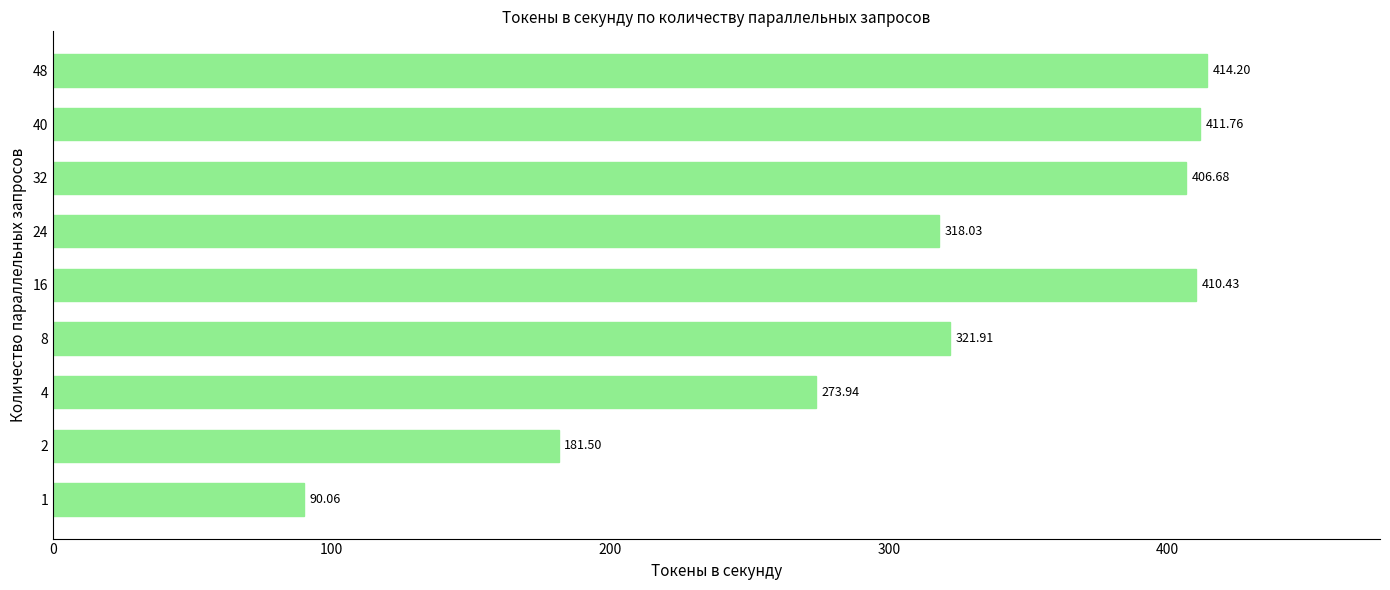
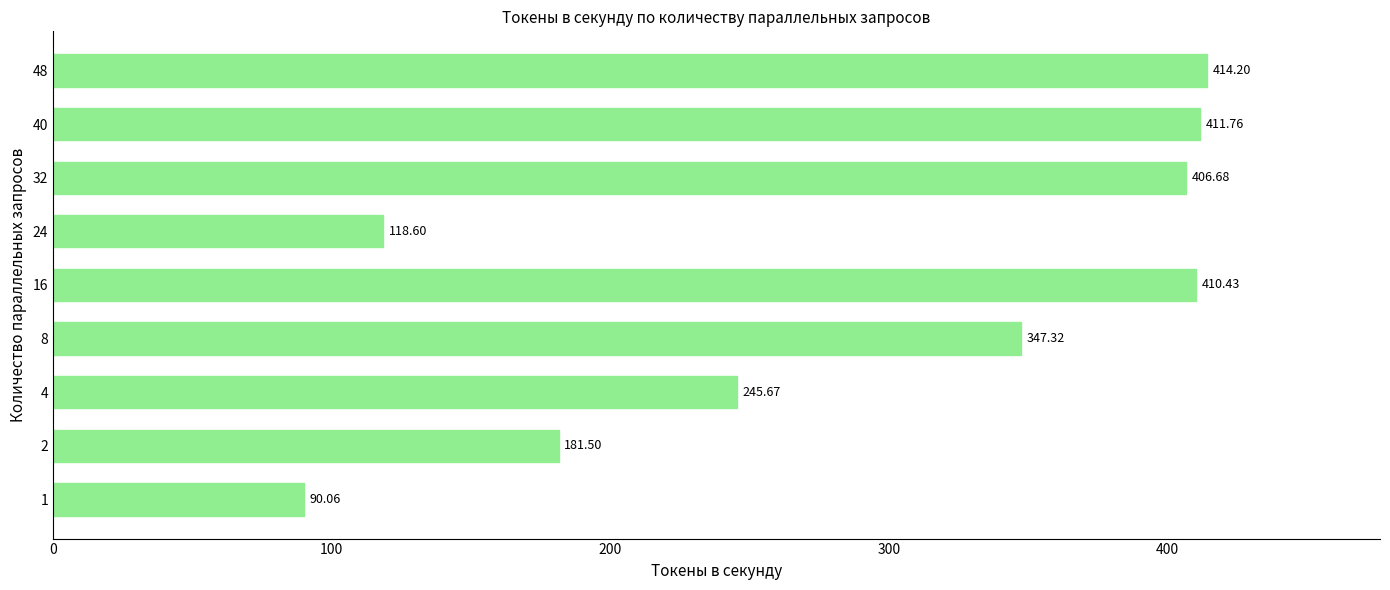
  {
    "48": 414.20,
    "40": 411.76,
    "32": 406.68,
-   "24": 318.03,
+   "24": 118.60,
    "16": 410.43,
-   "8": 321.91,
-   "4": 273.94,
+   "8": 347.32,
+   "4": 245.67,
    "2": 181.50,
    "1": 90.06
  }
